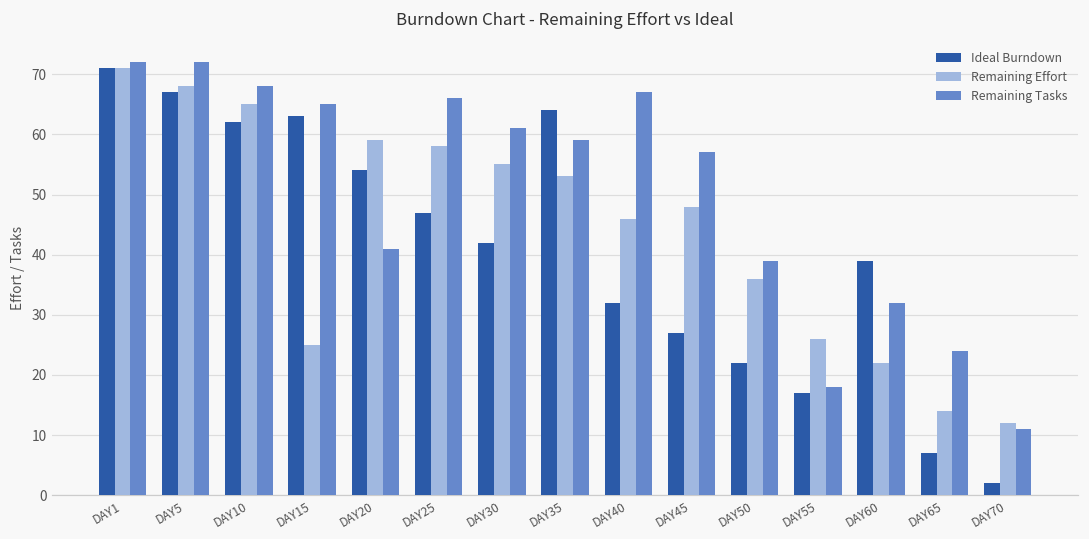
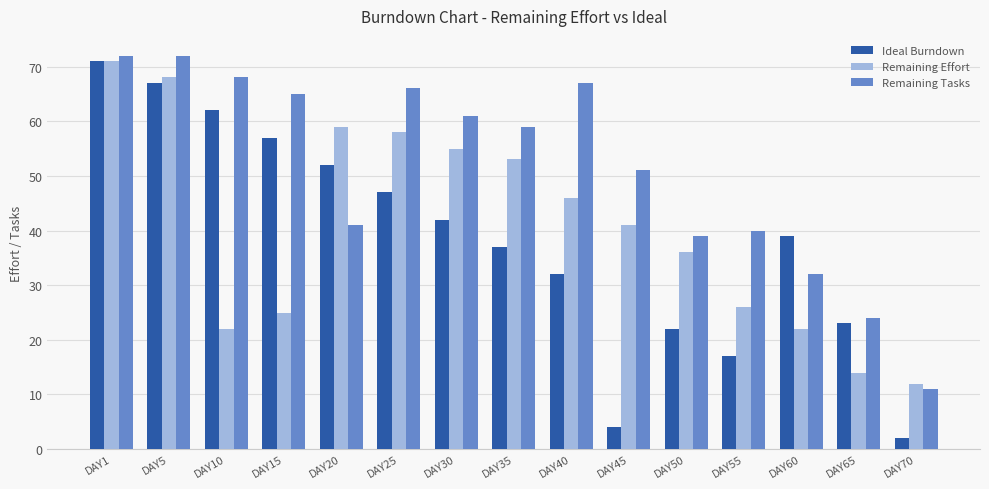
  {
    "Ideal Burndown": {
      "DAY1": 71,
      "DAY5": 67,
      "DAY10": 62,
-     "DAY15": 63,
-     "DAY20": 54,
+     "DAY15": 57,
+     "DAY20": 52,
      "DAY25": 47,
      "DAY30": 42,
-     "DAY35": 64,
+     "DAY35": 37,
      "DAY40": 32,
-     "DAY45": 27,
+     "DAY45": 4,
      "DAY50": 22,
      "DAY55": 17,
      "DAY60": 39,
-     "DAY65": 7,
+     "DAY65": 23,
      "DAY70": 2
    },
    "Remaining Effort": {
      "DAY1": 71,
      "DAY5": 68,
-     "DAY10": 65,
+     "DAY10": 22,
      "DAY15": 25,
      "DAY20": 59,
      "DAY25": 58,
      "DAY30": 55,
      "DAY35": 53,
      "DAY40": 46,
-     "DAY45": 48,
+     "DAY45": 41,
      "DAY50": 36,
      "DAY55": 26,
      "DAY60": 22,
      "DAY65": 14,
      "DAY70": 12
    },
    "Remaining Tasks": {
      "DAY1": 72,
      "DAY5": 72,
      "DAY10": 68,
      "DAY15": 65,
      "DAY20": 41,
      "DAY25": 66,
      "DAY30": 61,
      "DAY35": 59,
      "DAY40": 67,
-     "DAY45": 57,
+     "DAY45": 51,
      "DAY50": 39,
-     "DAY55": 18,
+     "DAY55": 40,
      "DAY60": 32,
      "DAY65": 24,
      "DAY70": 11
    }
  }
